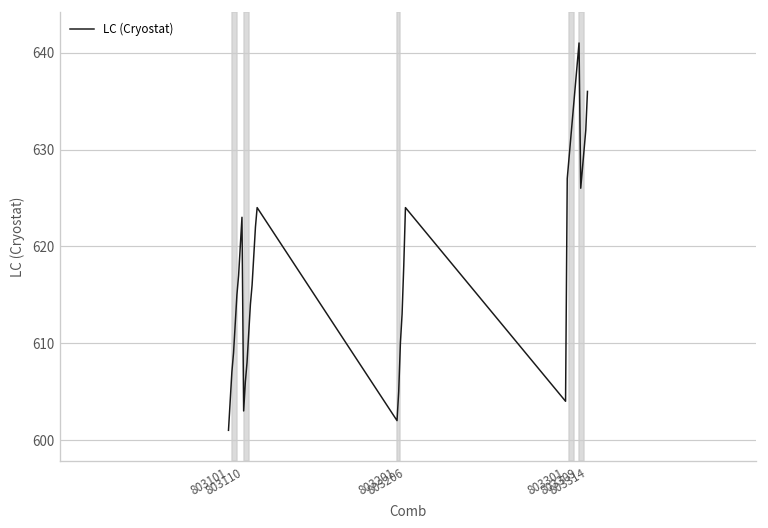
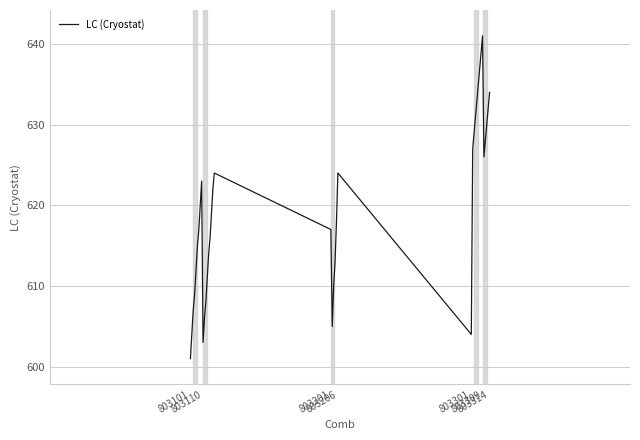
  {
    "803101": 601,
    "803110": 603,
-   "803201": 602,
+   "803201": 617,
    "803206": 624,
    "803301": 604,
    "803309": 641,
-   "803314": 636
+   "803314": 634
  }
